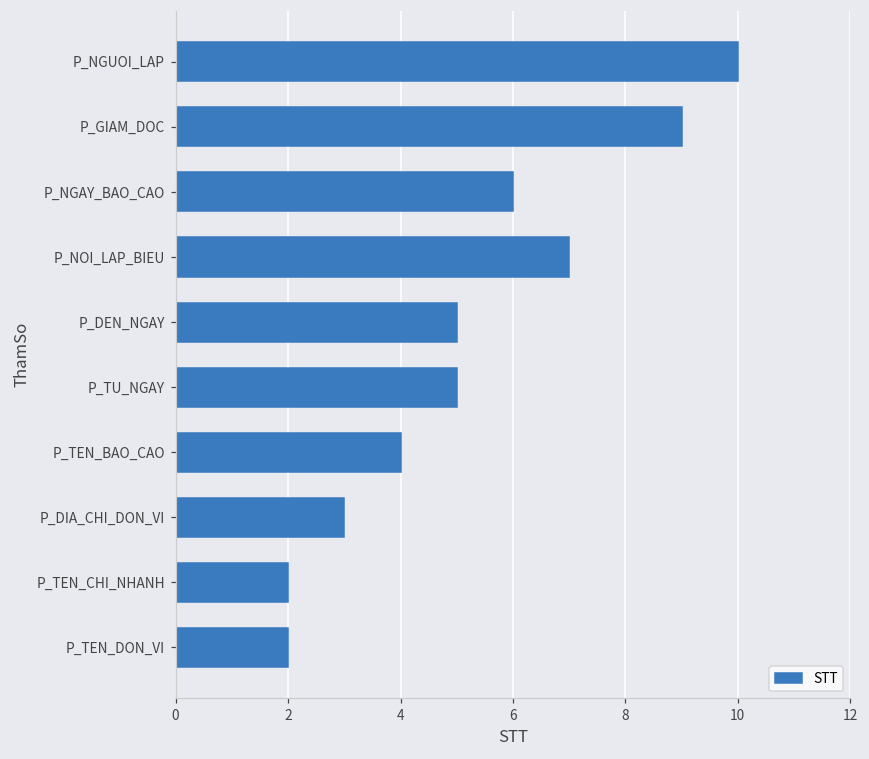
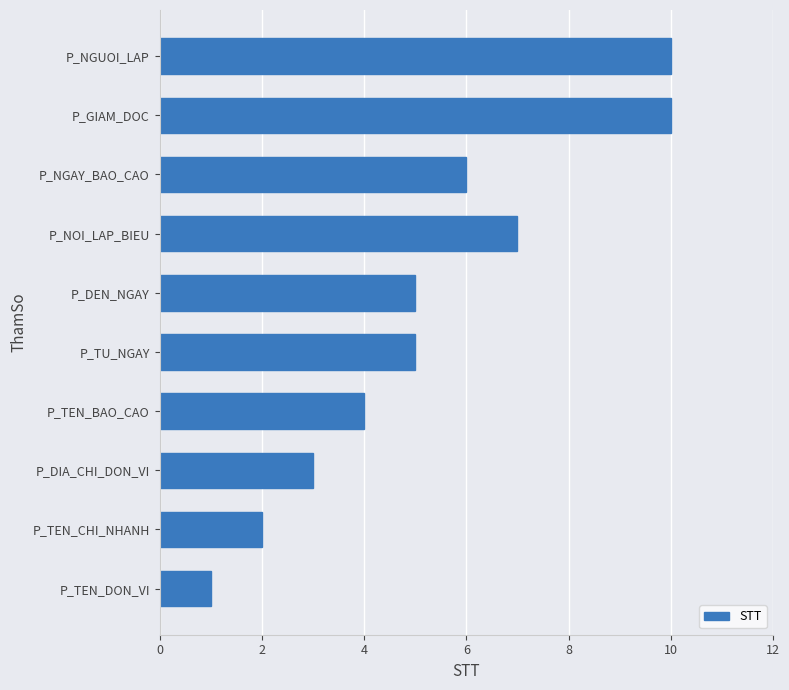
  {
    "P_NGUOI_LAP": 10,
-   "P_GIAM_DOC": 9,
+   "P_GIAM_DOC": 10,
    "P_NGAY_BAO_CAO": 6,
    "P_NOI_LAP_BIEU": 7,
    "P_DEN_NGAY": 5,
    "P_TU_NGAY": 5,
    "P_TEN_BAO_CAO": 4,
    "P_DIA_CHI_DON_VI": 3,
    "P_TEN_CHI_NHANH": 2,
-   "P_TEN_DON_VI": 2
+   "P_TEN_DON_VI": 1
  }
